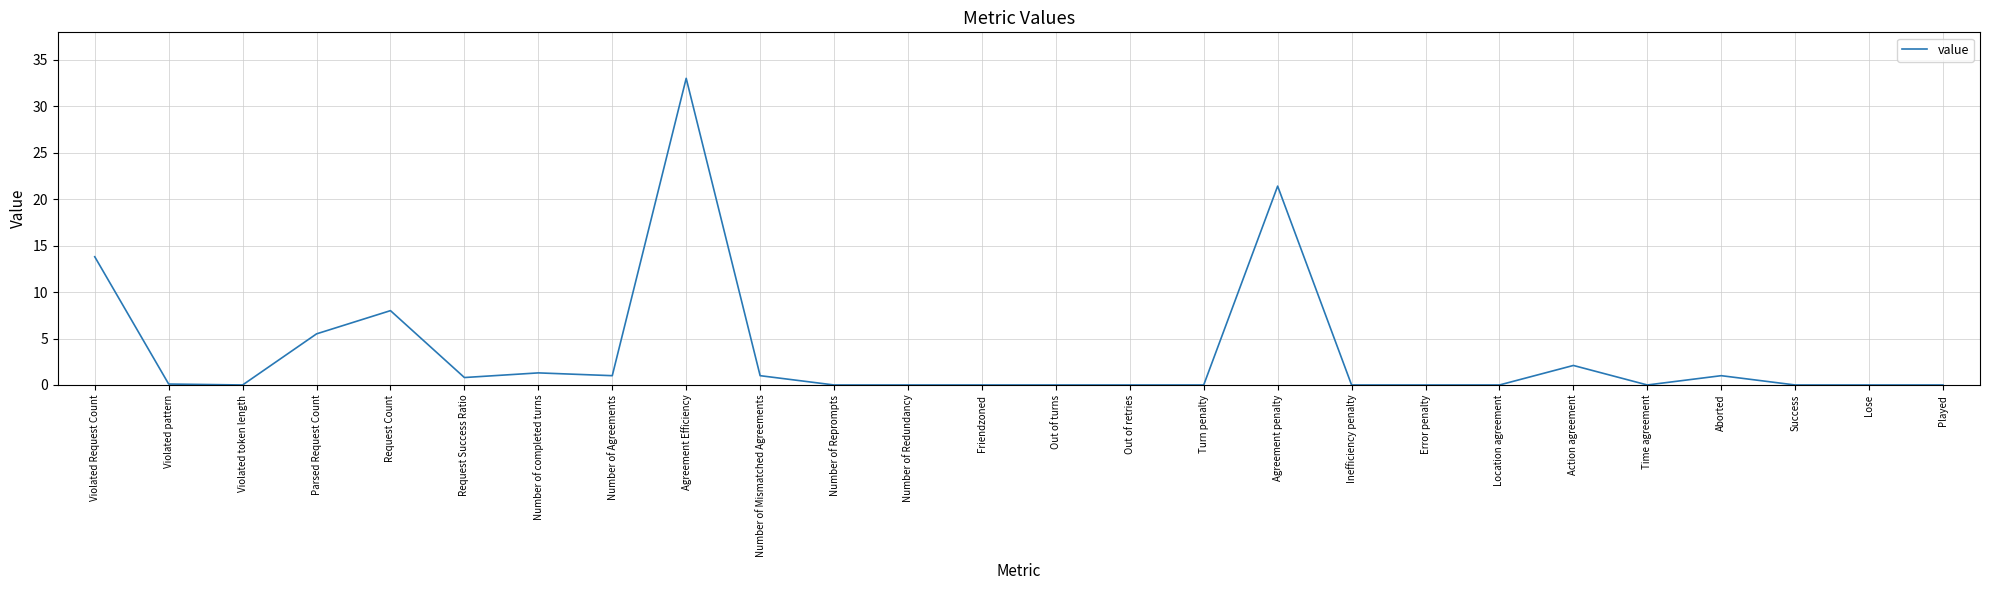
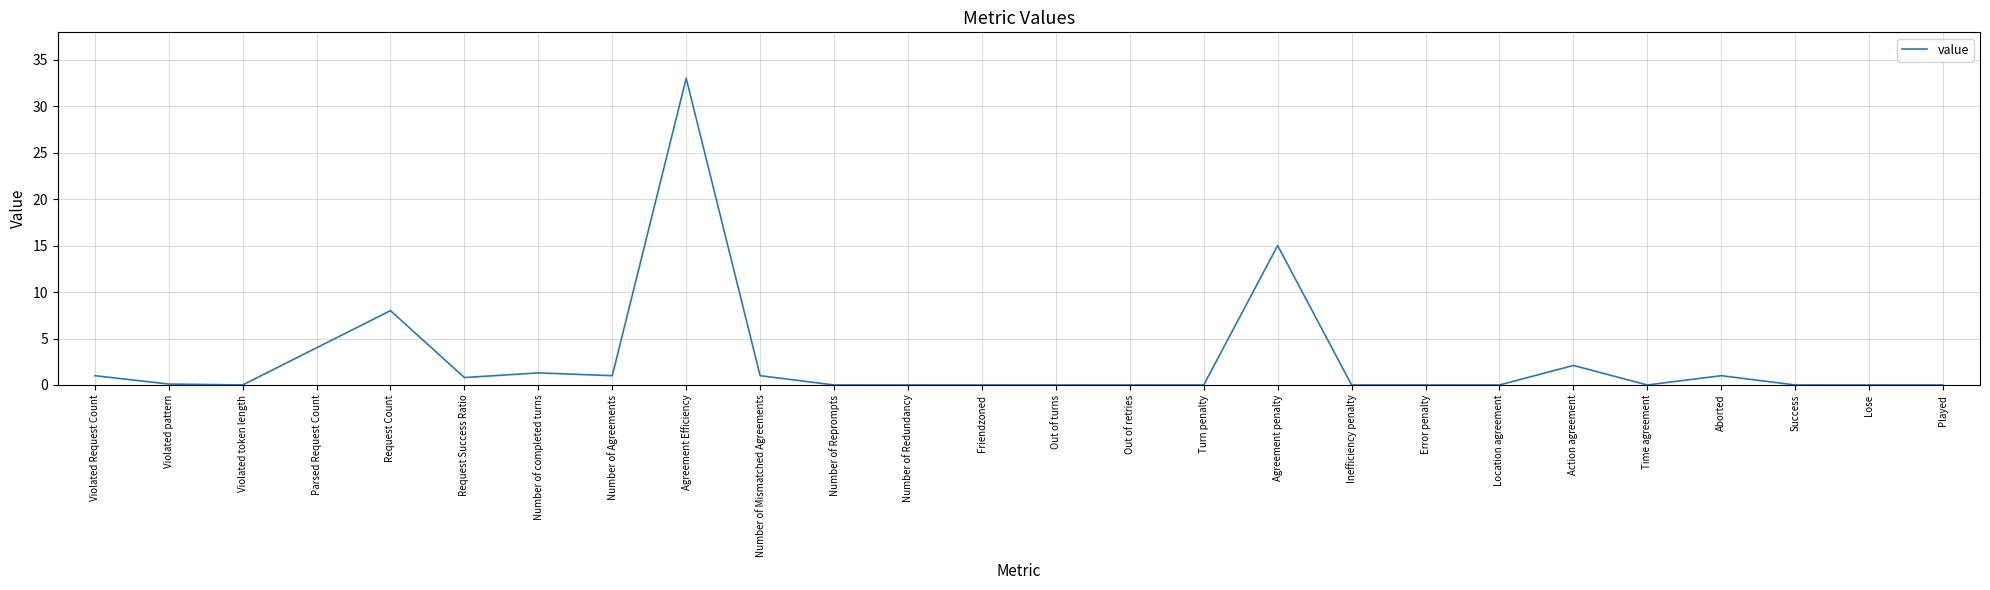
  {
-   "Violated Request Count": 14,
+   "Violated Request Count": 1,
    "Violated pattern": 0,
    "Violated token length": 0,
-   "Parsed Request Count": 6,
+   "Parsed Request Count": 4,
    "Request Count": 8,
    "Request Success Ratio": 1,
    "Number of completed turns": 1,
    "Number of Agreements": 1,
    "Agreement Efficiency": 33,
    "Number of Mismatched Agreements": 1,
    "Number of Reprompts": 0,
    "Number of Redundancy": 0,
    "Friendzoned": 0,
    "Out of turns": 0,
    "Out of retries": 0,
    "Turn penalty": 0,
-   "Agreement penalty": 21,
+   "Agreement penalty": 15,
    "Inefficiency penalty": 0,
    "Error penalty": 0,
    "Location agreement": 0,
    "Action agreement": 2,
    "Time agreement": 0,
    "Aborted": 1,
    "Success": 0,
    "Lose": 0,
    "Played": 0
  }
